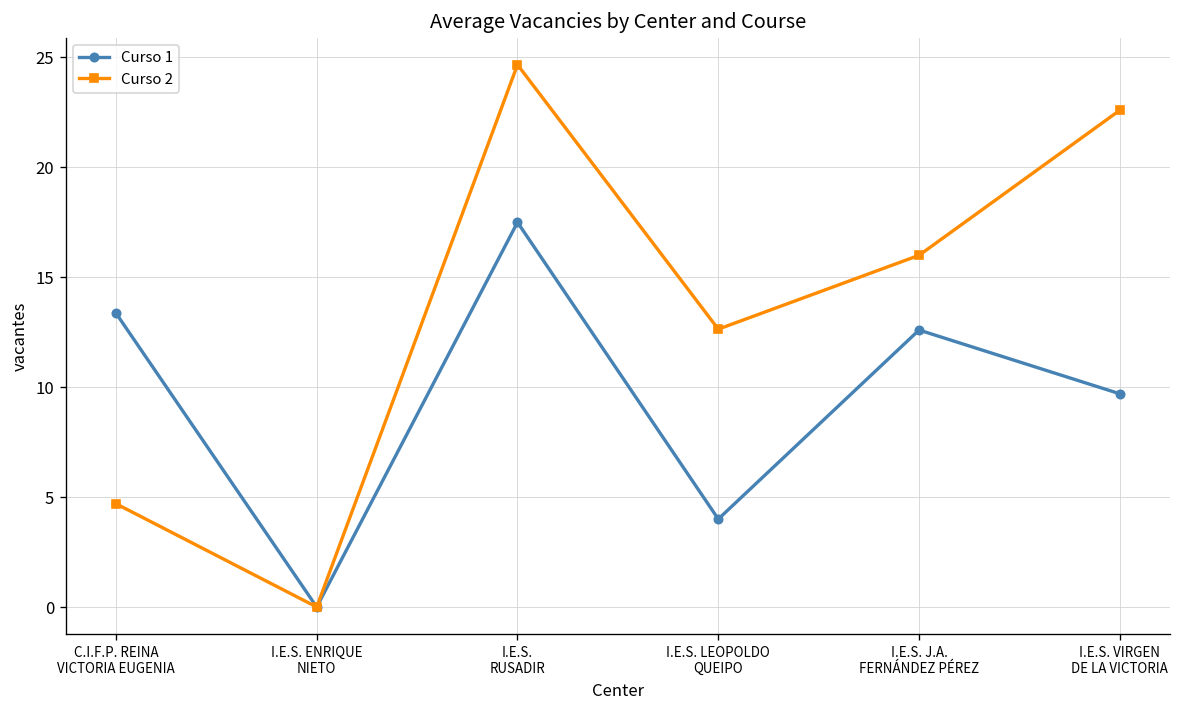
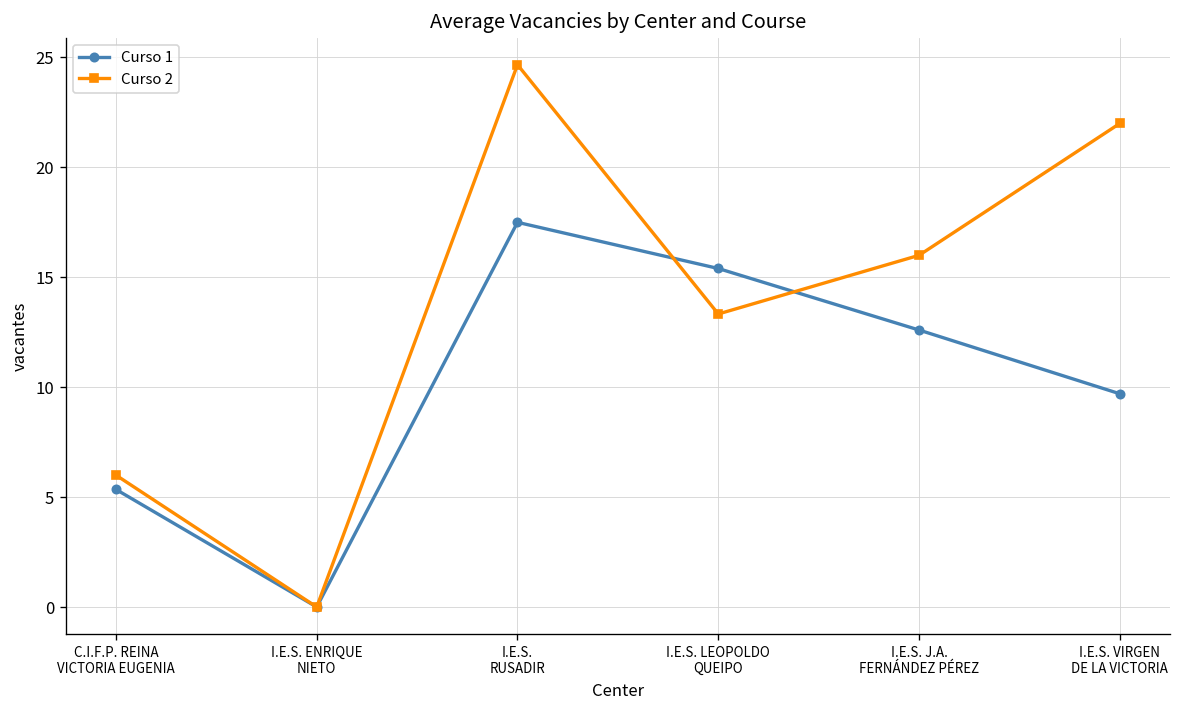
  {
    "Curso 1": {
-     "C.I.F.P. REINA VICTORIA EUGENIA": 13.4,
+     "C.I.F.P. REINA VICTORIA EUGENIA": 5.4,
      "I.E.S. RUSADIR": 17.5,
-     "I.E.S. LEOPOLDO QUEIPO": 4.0,
+     "I.E.S. LEOPOLDO QUEIPO": 15.4,
      "I.E.S. J.A. FERNÁNDEZ PÉREZ": 12.6,
      "I.E.S. VIRGEN DE LA VICTORIA": 9.7
    },
    "Curso 2": {
-     "C.I.F.P. REINA VICTORIA EUGENIA": 4.7,
+     "C.I.F.P. REINA VICTORIA EUGENIA": 6.0,
      "I.E.S. RUSADIR": 24.7,
-     "I.E.S. LEOPOLDO QUEIPO": 12.6,
+     "I.E.S. LEOPOLDO QUEIPO": 13.3,
      "I.E.S. J.A. FERNÁNDEZ PÉREZ": 16.0,
-     "I.E.S. VIRGEN DE LA VICTORIA": 22.6
+     "I.E.S. VIRGEN DE LA VICTORIA": 22.0
    }
  }
